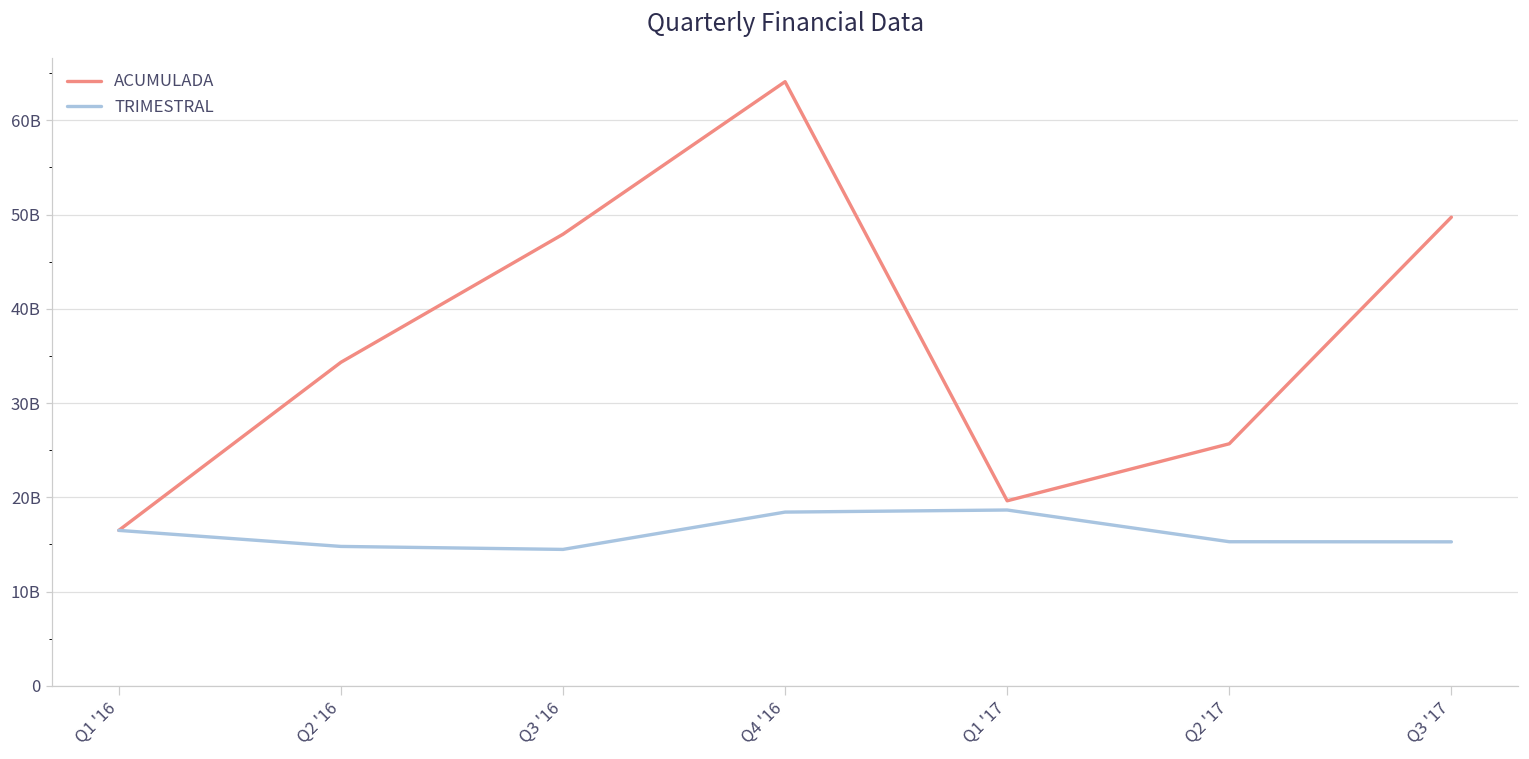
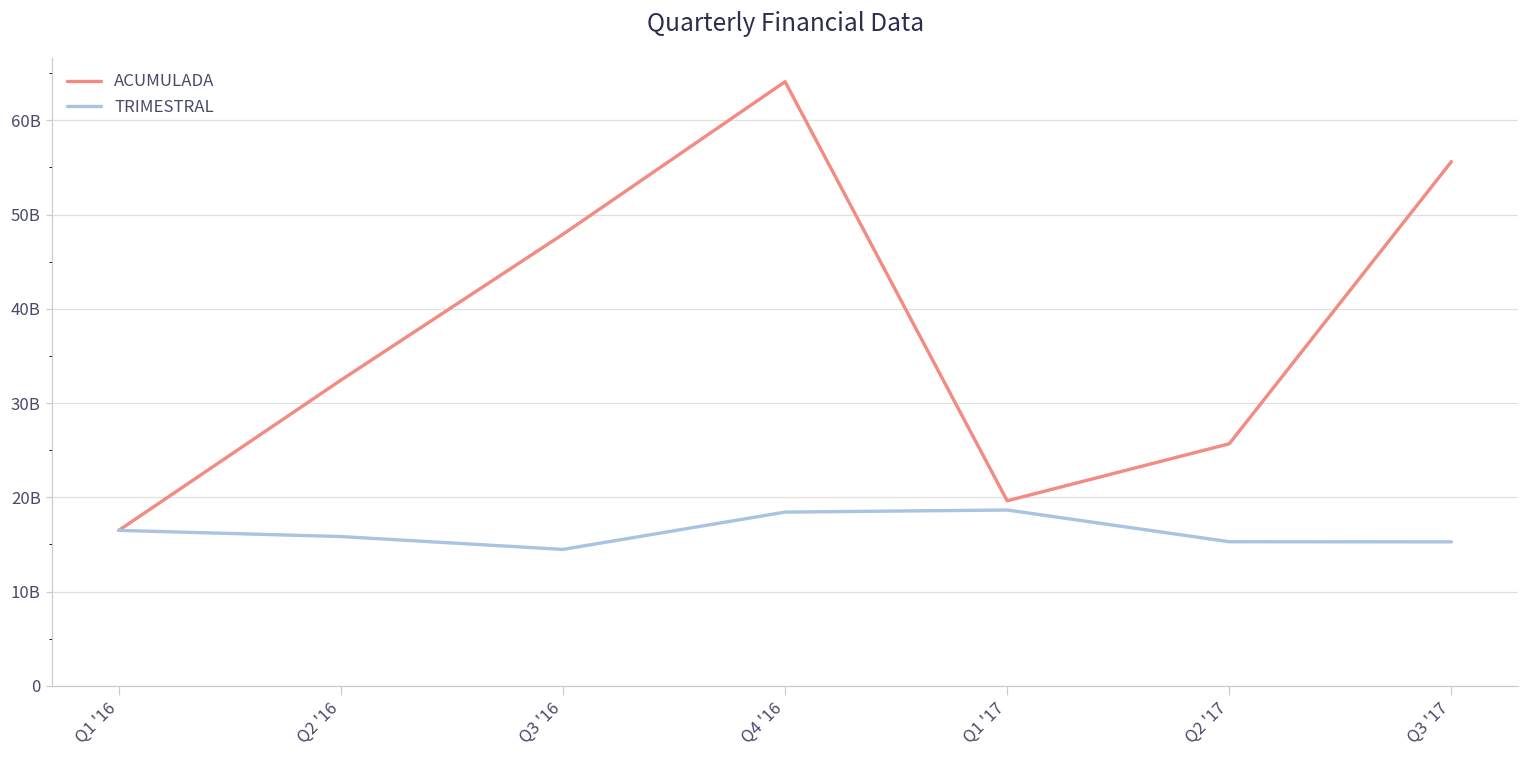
  {
    "ACUMULADA": {
-     "Q2 '16": 34000000000,
+     "Q2 '16": 32000000000,
      "Q3 '16": 48000000000,
      "Q4 '16": 64000000000,
      "Q1 '17": 20000000000,
      "Q2 '17": 26000000000,
-     "Q3 '17": 50000000000
+     "Q3 '17": 56000000000
    },
    "TRIMESTRAL": {
-     "Q2 '16": 15000000000,
+     "Q2 '16": 16000000000,
      "Q3 '16": 14000000000,
      "Q4 '16": 18000000000,
      "Q1 '17": 19000000000,
      "Q2 '17": 15000000000,
      "Q3 '17": 15000000000
    }
  }
